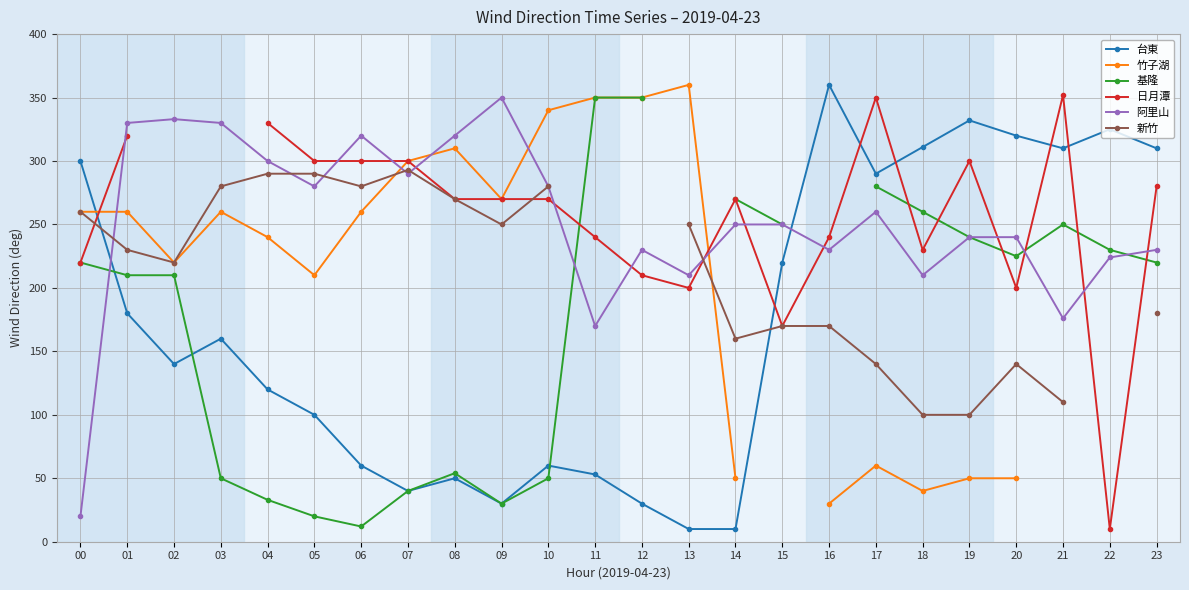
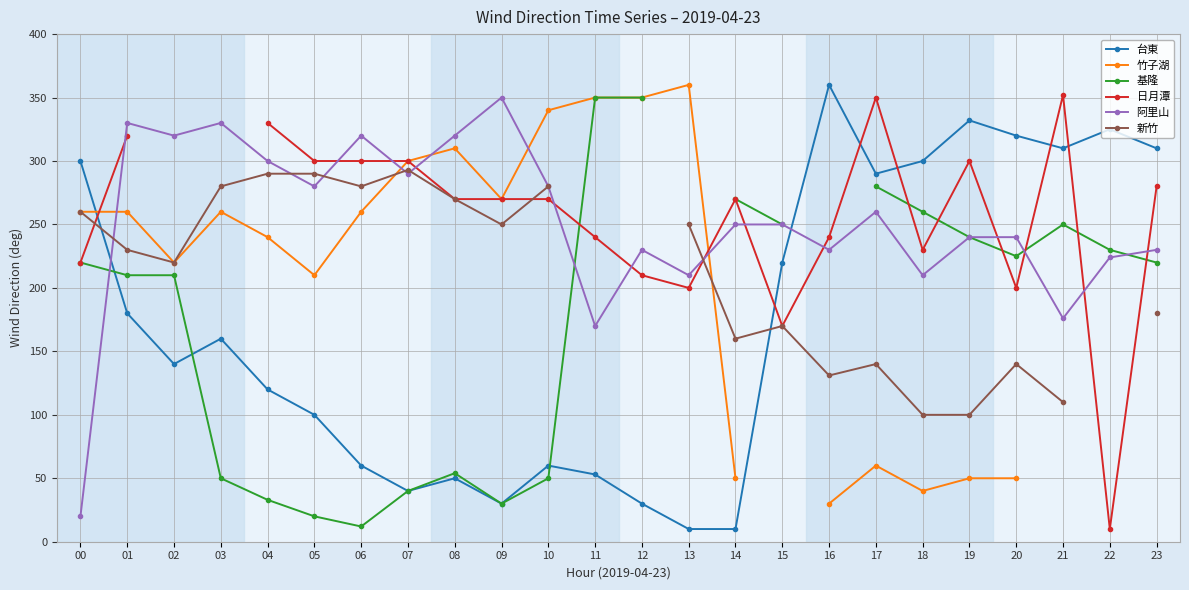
  {
    "台東": {
      "00": 300,
      "01": 180,
      "02": 140,
      "03": 160,
      "04": 120,
      "05": 100,
      "06": 60,
      "08": 50,
      "10": 60,
      "11": 53,
      "12": 30,
      "13": 10,
      "14": 10,
      "15": 220,
      "16": 360,
      "17": 290,
-     "18": 311,
+     "18": 300,
      "19": 332,
      "20": 320,
      "21": 310,
      "23": 310
    },
    "竹子湖": {
      "01": 260,
      "03": 260,
      "04": 240,
      "05": 210,
      "06": 260,
      "08": 310,
      "10": 340,
      "13": 360,
      "14": 50,
      "16": 30,
      "17": 60,
      "18": 40,
      "19": 50,
      "20": 50
    },
    "基隆": {
      "01": 210,
      "02": 210,
      "03": 50,
      "04": 33,
      "05": 20,
      "06": 12,
      "08": 54,
      "10": 50,
      "17": 280,
      "18": 260,
      "20": 225,
      "21": 250,
      "22": 230,
      "23": 220
    },
    "日月潭": {
      "01": 320,
      "04": 330,
      "05": 300,
      "06": 300,
      "10": 270,
      "11": 240,
      "12": 210,
      "13": 200,
      "16": 240,
      "17": 350,
      "18": 230,
      "19": 300,
      "20": 200,
      "21": 352,
      "22": 10,
      "23": 280
    },
    "阿里山": {
      "00": 20,
      "01": 330,
-     "02": 333,
+     "02": 320,
      "03": 330,
      "04": 300,
      "05": 280,
      "06": 320,
      "07": 290,
      "08": 320,
      "09": 350,
      "11": 170,
      "12": 230,
      "13": 210,
      "14": 250,
      "16": 230,
      "17": 260,
      "18": 210,
      "20": 240,
      "21": 176,
      "22": 224,
      "23": 230
    },
    "新竹": {
      "01": 230,
      "03": 280,
      "04": 290,
      "05": 290,
      "06": 280,
      "07": 293,
      "09": 250,
      "13": 250,
      "14": 160,
-     "16": 170,
+     "16": 131,
      "17": 140,
      "18": 100,
      "19": 100,
      "20": 140,
      "21": 110,
      "23": 180
    }
  }
